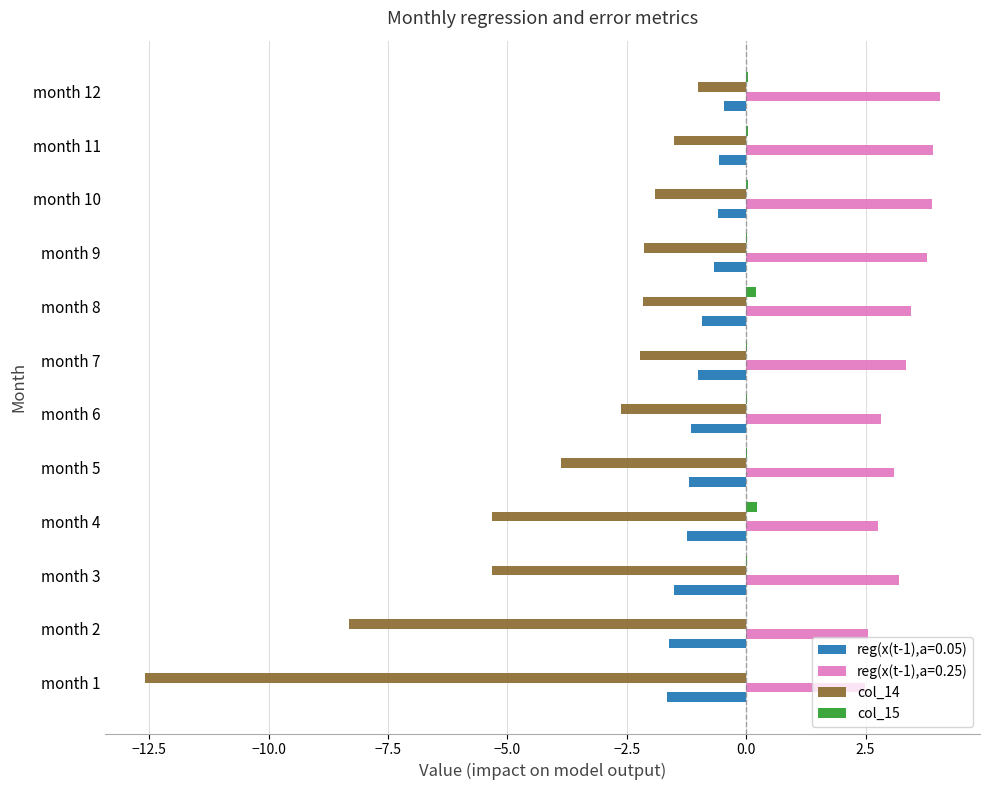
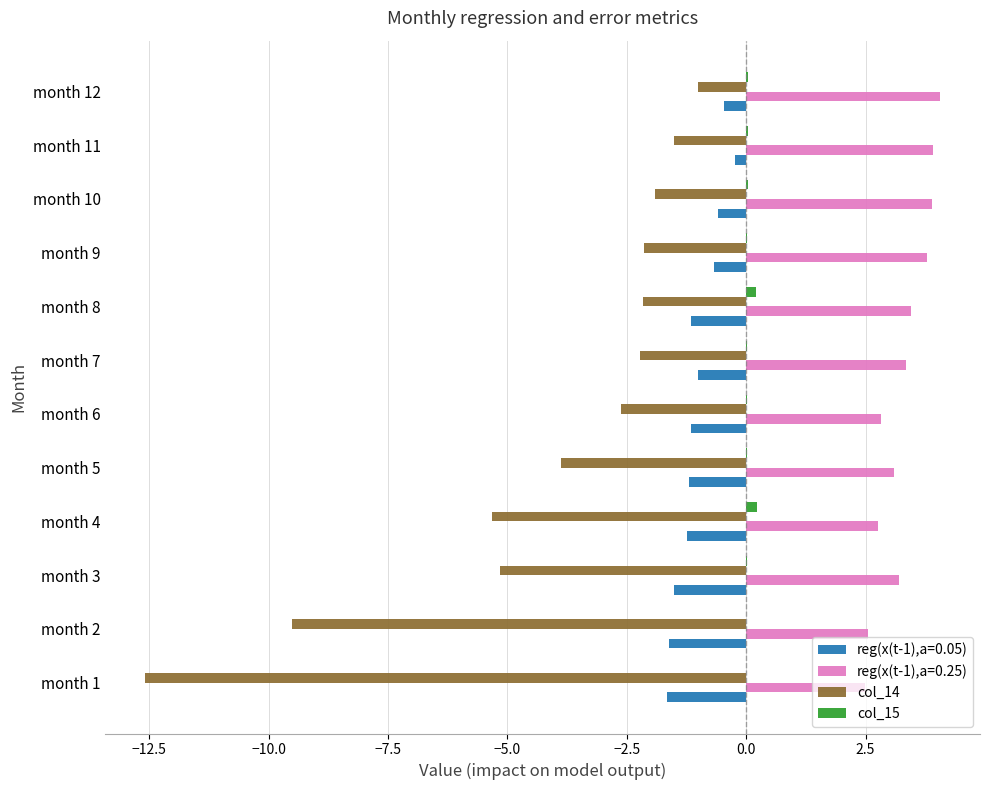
  {
    "reg(x(t-1),a=0.05)": {
      "month 12": -0.5,
-     "month 11": -0.6,
+     "month 11": -0.2,
      "month 10": -0.6,
      "month 9": -0.7,
-     "month 8": -0.9,
+     "month 8": -1.2,
      "month 7": -1.0,
      "month 6": -1.2,
      "month 5": -1.2,
      "month 4": -1.2,
      "month 3": -1.5,
      "month 2": -1.6,
      "month 1": -1.7
    },
    "reg(x(t-1),a=0.25)": {
      "month 12": 4.1,
      "month 11": 3.9,
      "month 10": 3.9,
      "month 9": 3.8,
      "month 8": 3.4,
      "month 7": 3.3,
      "month 6": 2.8,
      "month 5": 3.1,
      "month 4": 2.8,
      "month 3": 3.2,
      "month 2": 2.6
    },
    "col_14": {
      "month 12": -1.0,
      "month 11": -1.5,
      "month 10": -1.9,
      "month 9": -2.1,
      "month 8": -2.2,
      "month 7": -2.2,
      "month 6": -2.6,
      "month 5": -3.9,
      "month 4": -5.3,
-     "month 3": -5.3,
-     "month 2": -8.3,
+     "month 3": -5.2,
+     "month 2": -9.5,
      "month 1": -12.6
    },
    "col_15": {
      "month 8": 0.2,
      "month 4": 0.2
    }
  }
